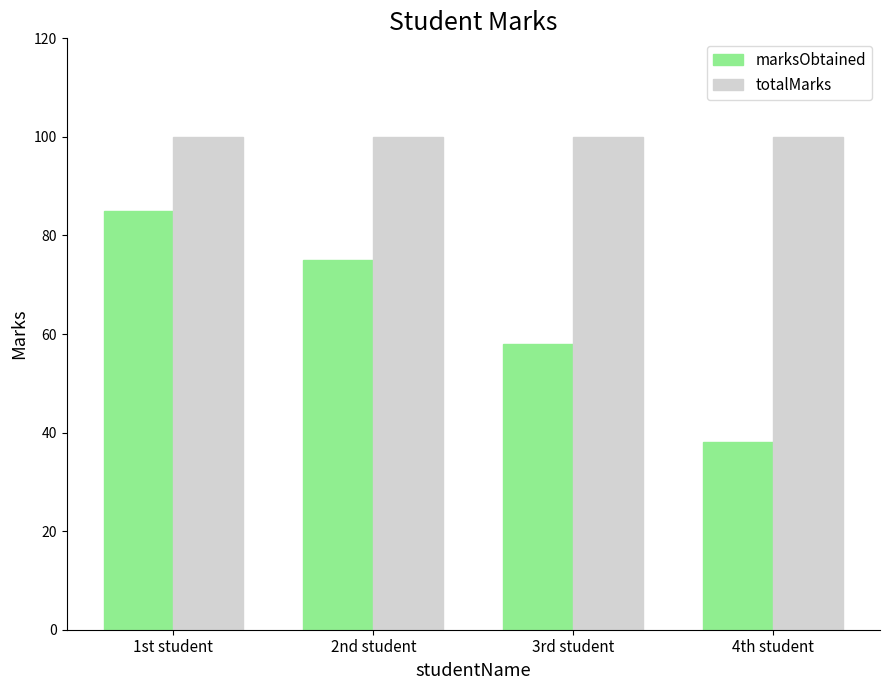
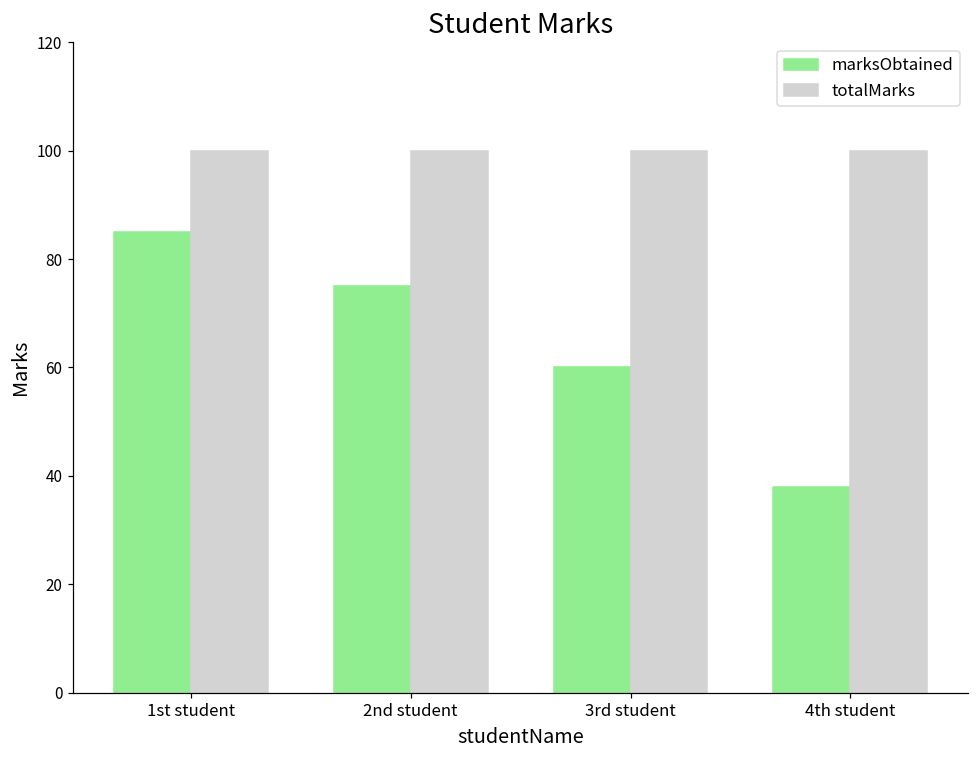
  {
    "marksObtained": {
      "1st student": 85,
      "2nd student": 75,
-     "3rd student": 58,
+     "3rd student": 60,
      "4th student": 38
    },
    "totalMarks": {
      "1st student": 100,
      "2nd student": 100,
      "3rd student": 100,
      "4th student": 100
    }
  }
